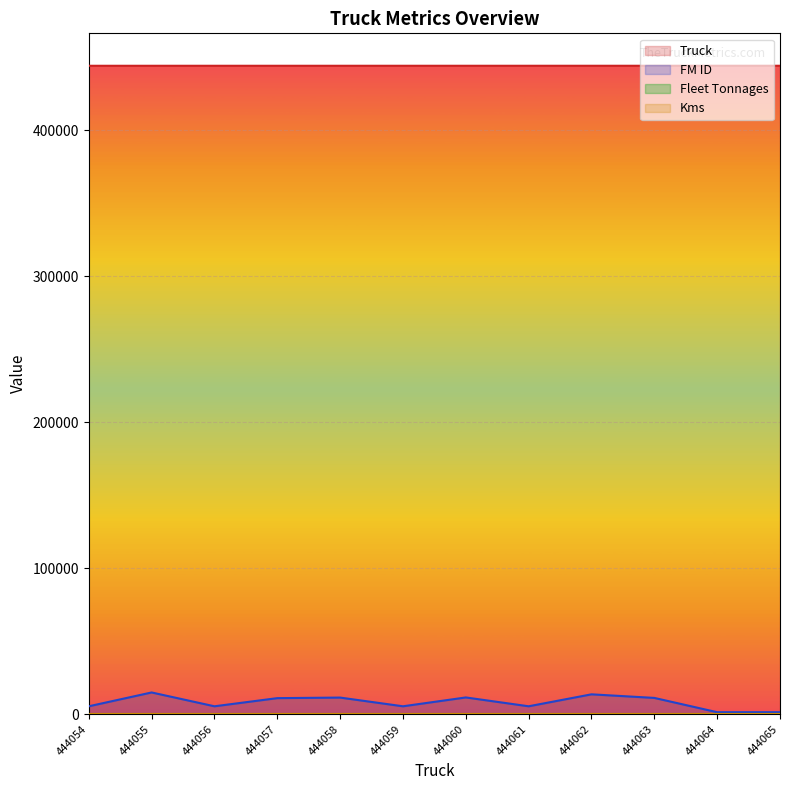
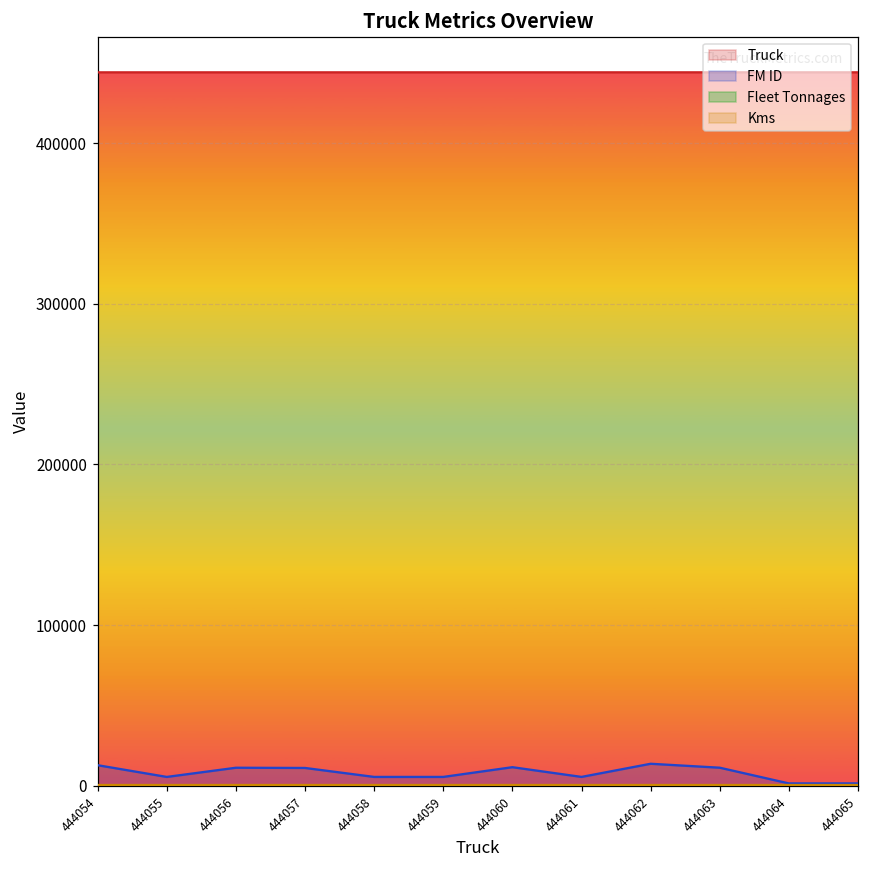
  {
    "FM ID": {
-     "444054": 5000,
-     "444055": 15000,
-     "444056": 5000,
+     "444054": 13000,
+     "444055": 5000,
+     "444056": 11000,
      "444057": 11000,
-     "444058": 11000,
+     "444058": 5000,
      "444059": 5000,
      "444060": 11000,
      "444061": 5000,
      "444062": 14000,
      "444063": 11000
    }
  }
